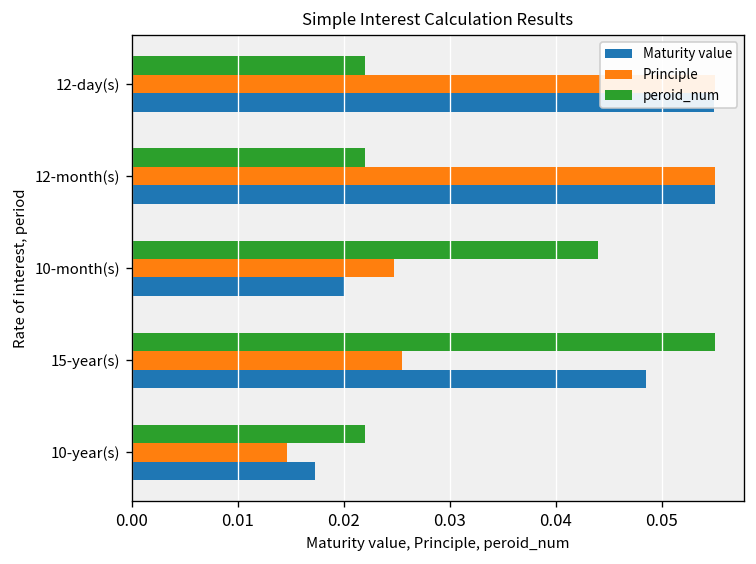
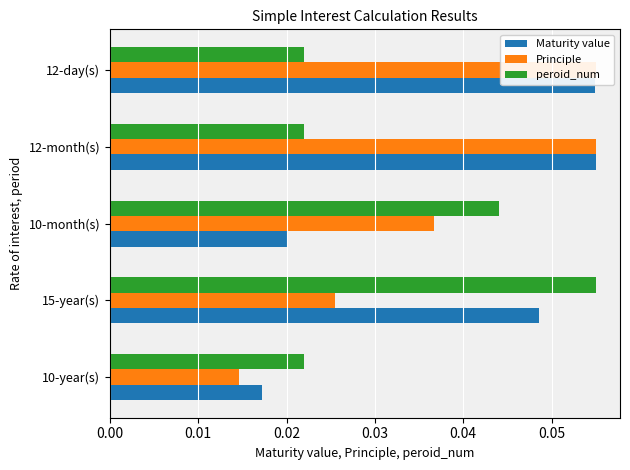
  {
    "Maturity value": {
      "12-day(s)": 0.055,
      "12-month(s)": 0.055,
      "10-month(s)": 0.020,
      "15-year(s)": 0.049,
      "10-year(s)": 0.017
    },
    "Principle": {
      "12-month(s)": 0.055,
-     "10-month(s)": 0.025,
+     "10-month(s)": 0.037,
      "15-year(s)": 0.025,
      "10-year(s)": 0.015
    },
    "peroid_num": {
      "12-day(s)": 0.022,
      "12-month(s)": 0.022,
      "10-month(s)": 0.044,
      "15-year(s)": 0.055,
      "10-year(s)": 0.022
    }
  }
